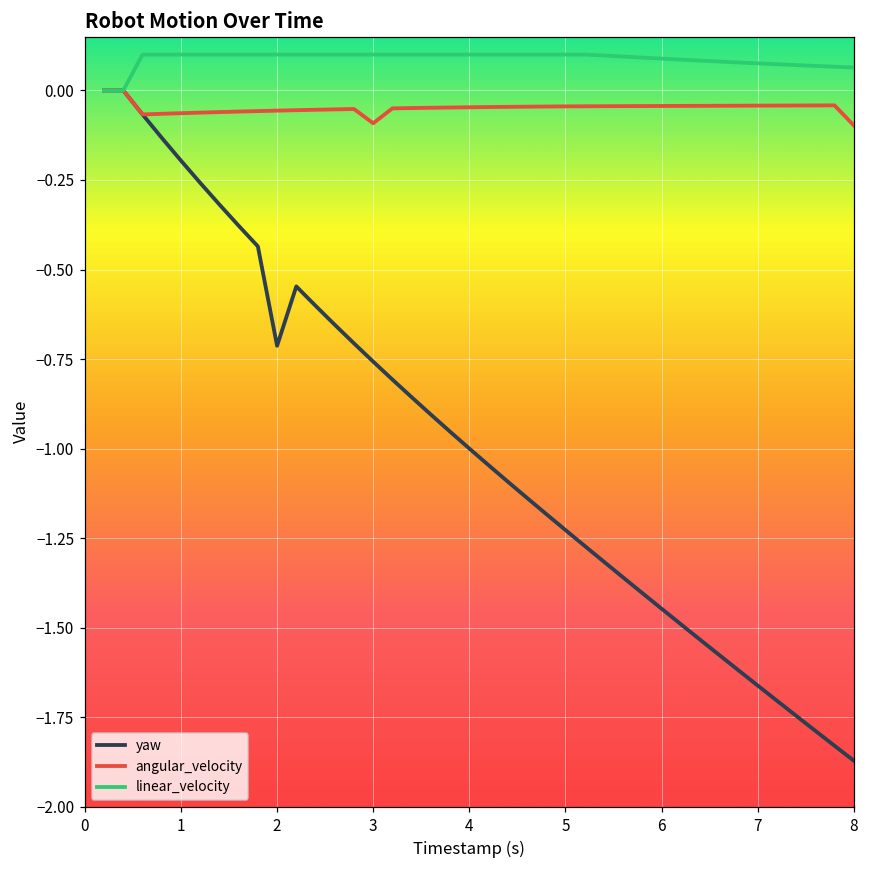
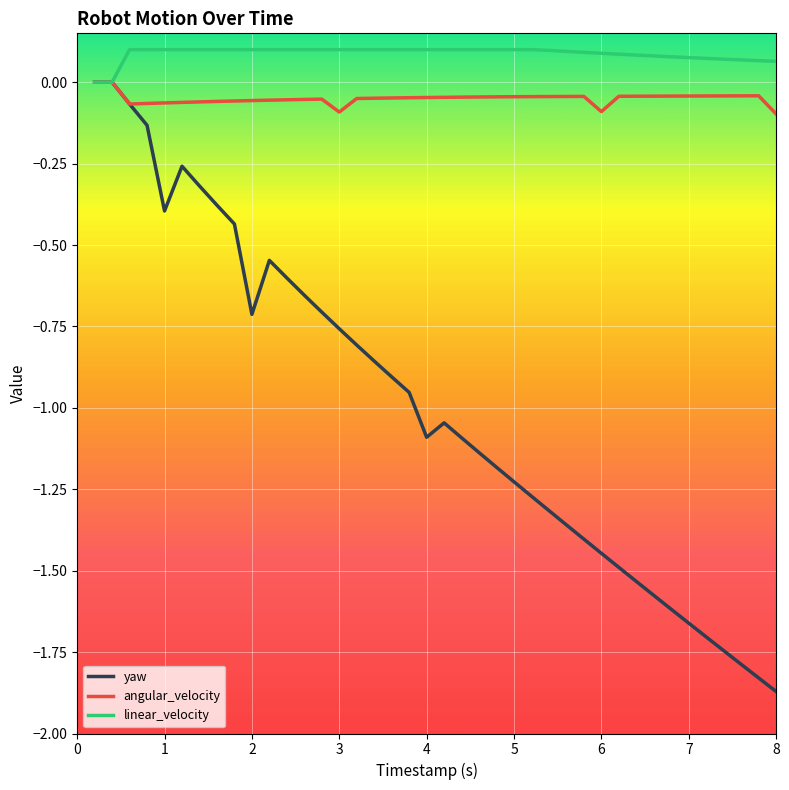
  {
    "yaw": {
-     "1": -0.20,
+     "1": -0.40,
      "2": -0.71,
      "3": -0.76,
-     "4": -1.00,
+     "4": -1.09,
      "5": -1.23,
      "6": -1.45,
      "7": -1.66,
      "8": -1.87
    },
    "angular_velocity": {
      "1": -0.06,
      "2": -0.06,
      "3": -0.09,
      "4": -0.05,
      "5": -0.04,
-     "6": -0.04,
+     "6": -0.09,
      "7": -0.04,
      "8": -0.10
    },
    "linear_velocity": {
      "1": 0.10,
      "2": 0.10,
      "3": 0.10,
      "4": 0.10,
      "5": 0.10,
      "6": 0.09,
      "7": 0.08,
      "8": 0.06
    }
  }
